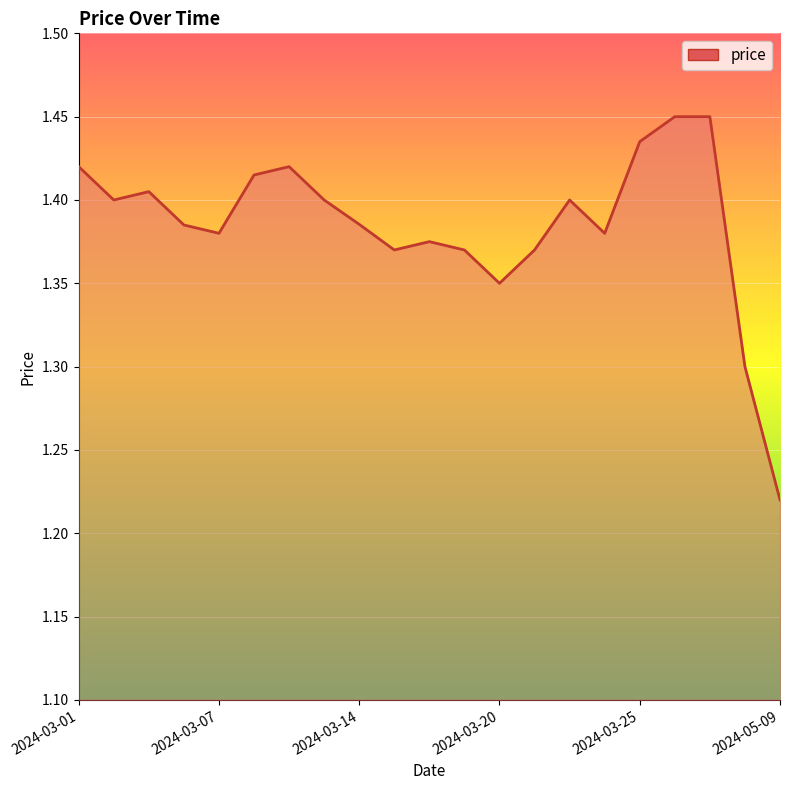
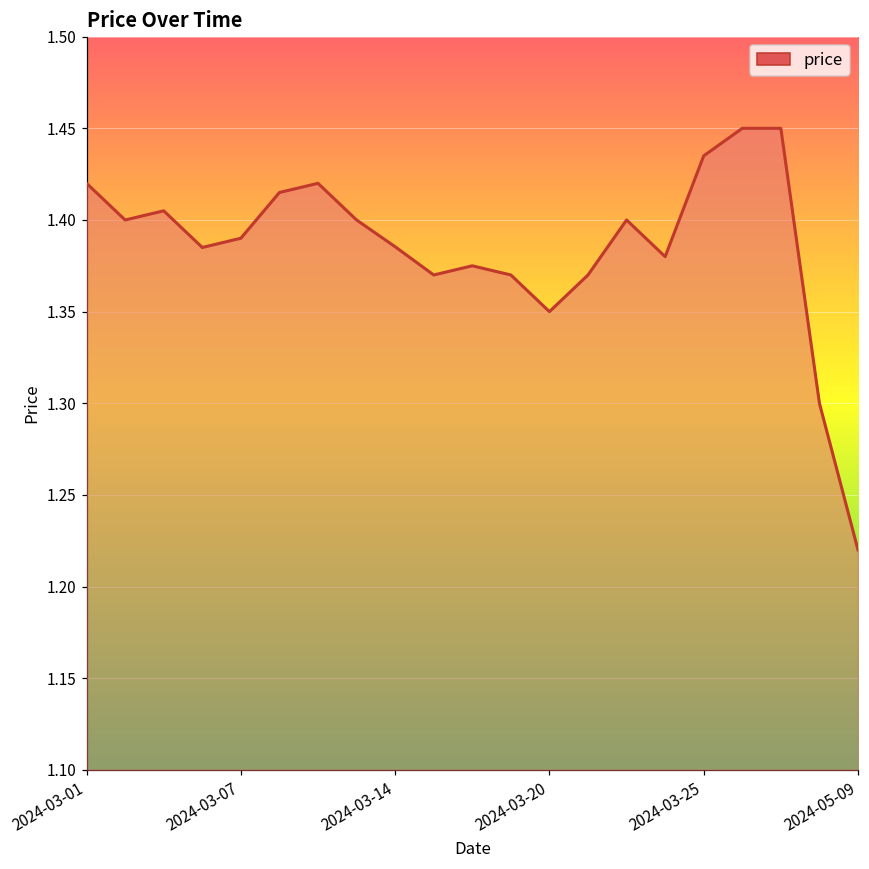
  {
    "2024-03-01": 1.420,
-   "2024-03-07": 1.380,
+   "2024-03-07": 1.390,
    "2024-03-14": 1.385,
    "2024-05-09": 1.220
  }
